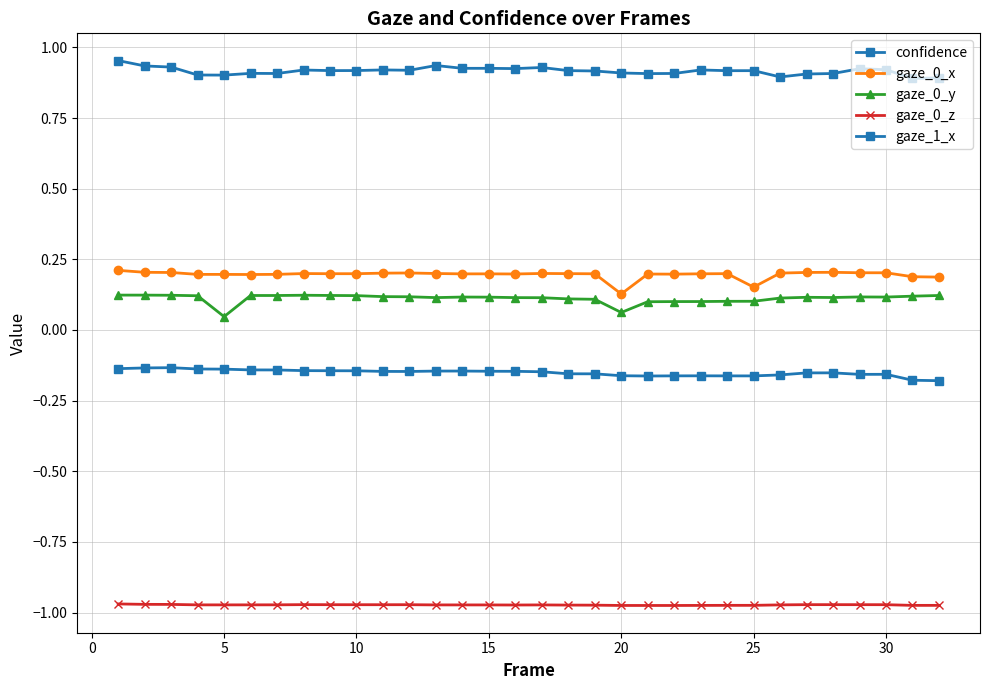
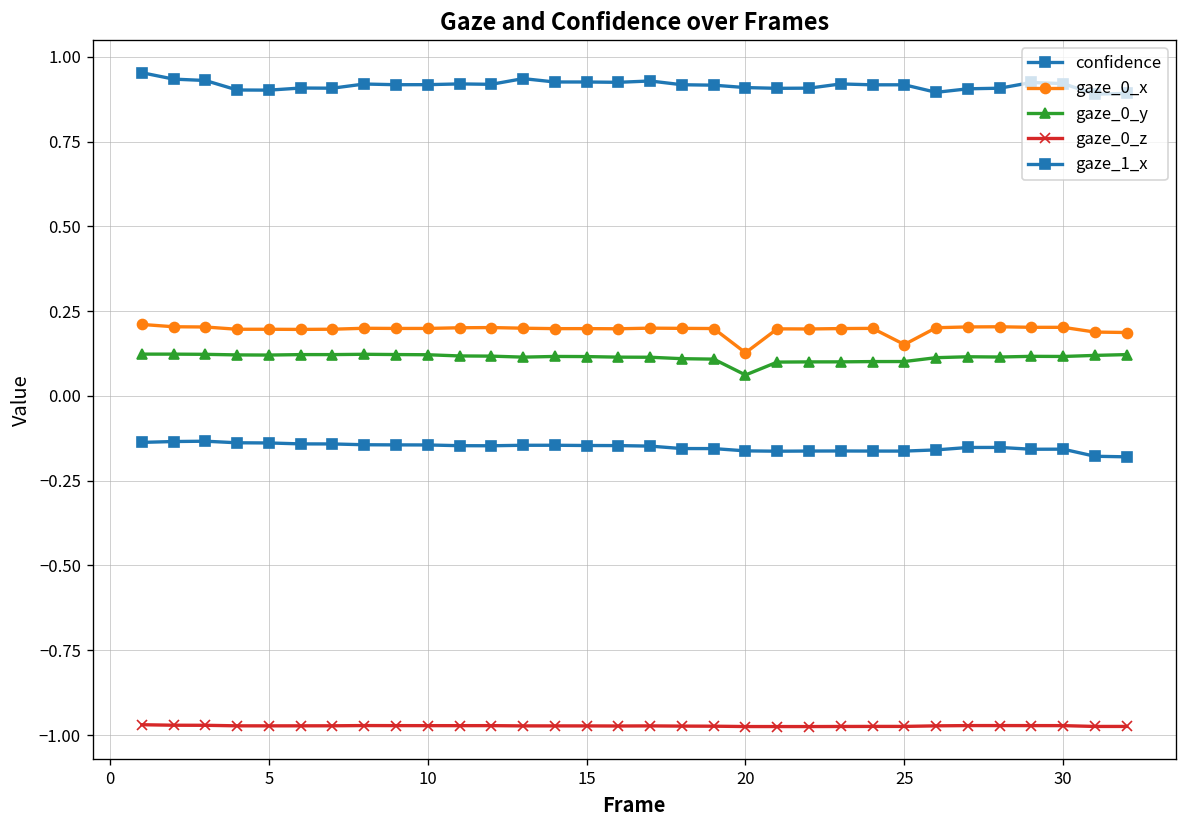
  {
    "gaze_0_x": {
      "5": 0.20,
      "10": 0.20,
      "15": 0.20,
      "20": 0.13,
      "25": 0.15,
      "30": 0.20
    },
    "gaze_0_y": {
-     "5": 0.05,
+     "5": 0.12,
      "10": 0.12,
      "15": 0.12,
      "20": 0.06,
      "25": 0.10,
      "30": 0.12
    },
    "gaze_0_z": {
      "5": -0.97,
      "10": -0.97,
      "15": -0.97,
      "20": -0.98,
      "25": -0.97,
      "30": -0.97
    }
  }
